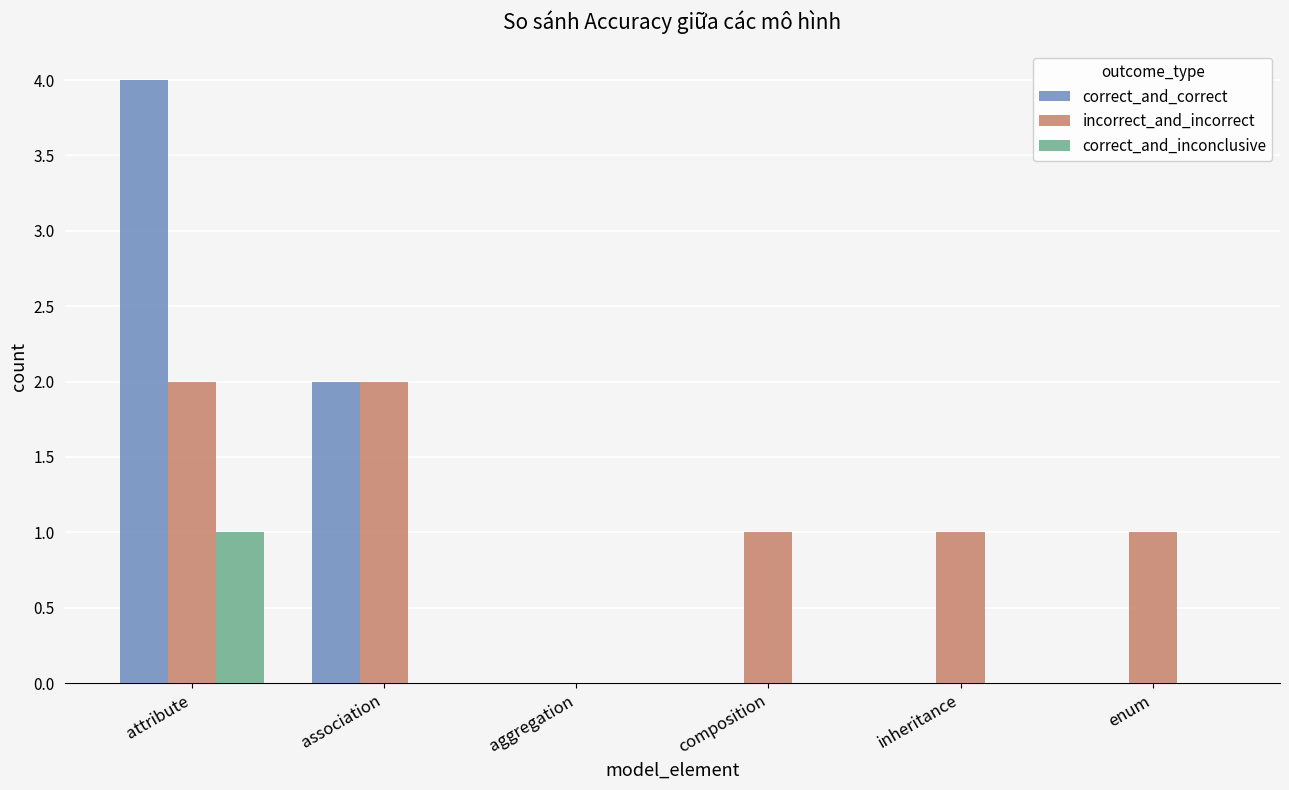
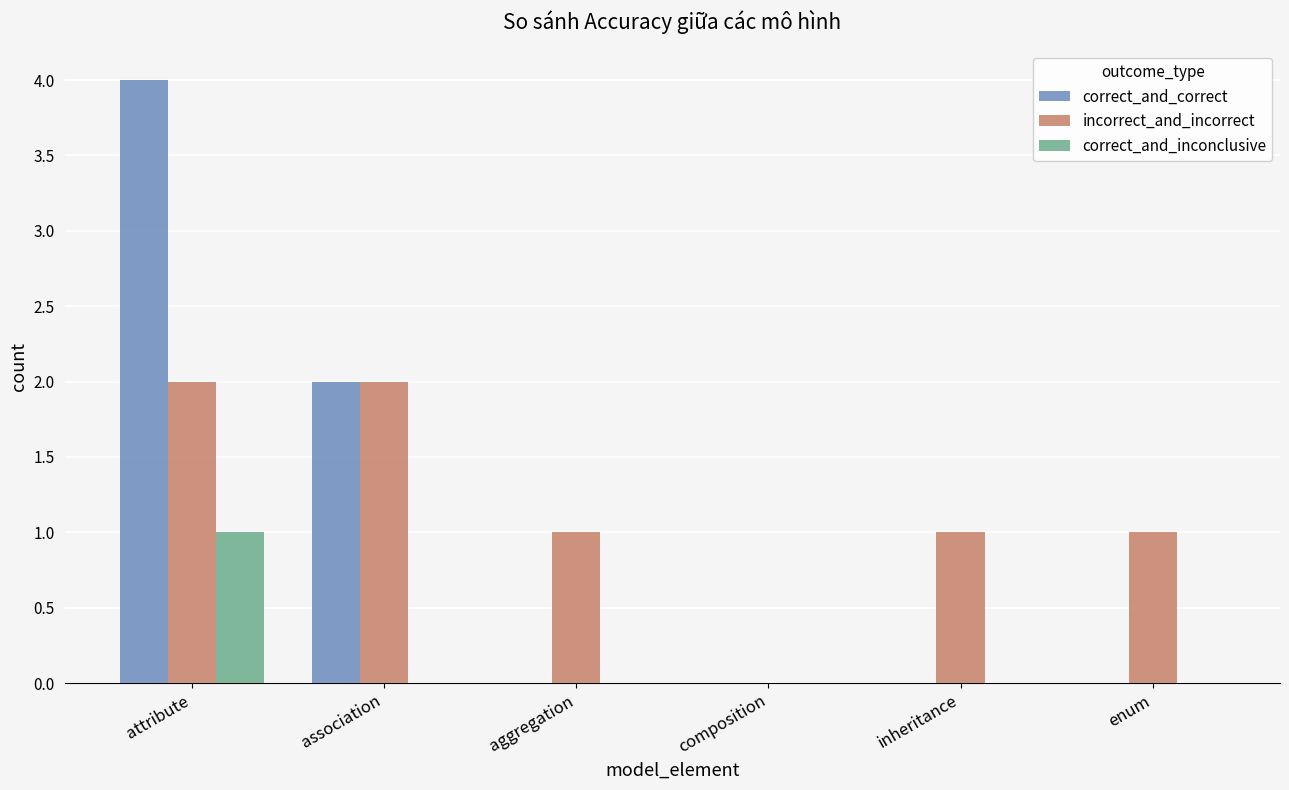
  {
    "incorrect_and_incorrect": {
      "attribute": 2,
      "association": 2,
-     "aggregation": 0,
-     "composition": 1,
+     "aggregation": 1,
+     "composition": 0,
      "inheritance": 1,
      "enum": 1
    }
  }
